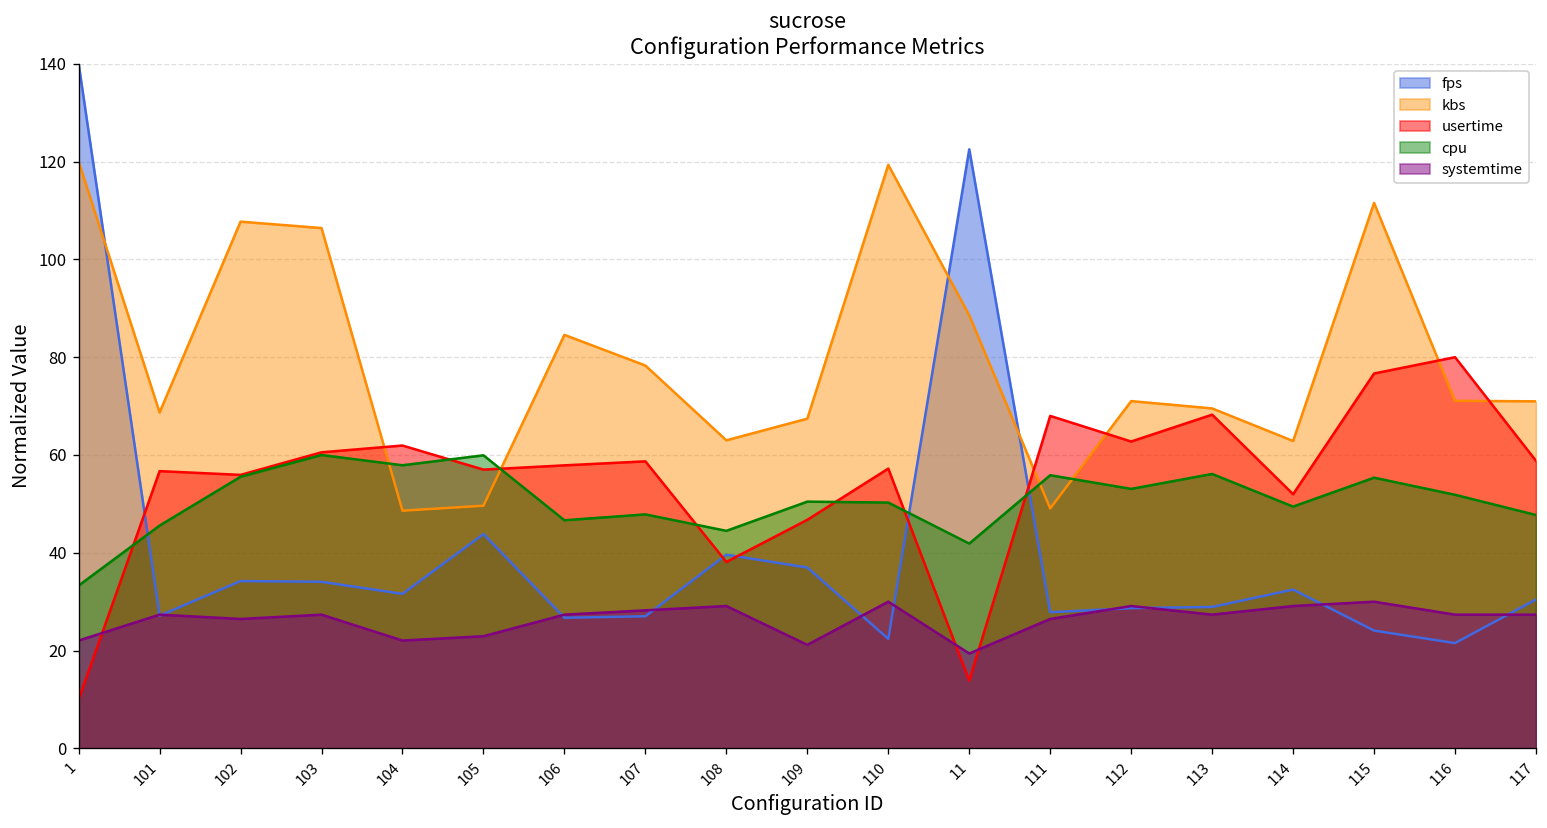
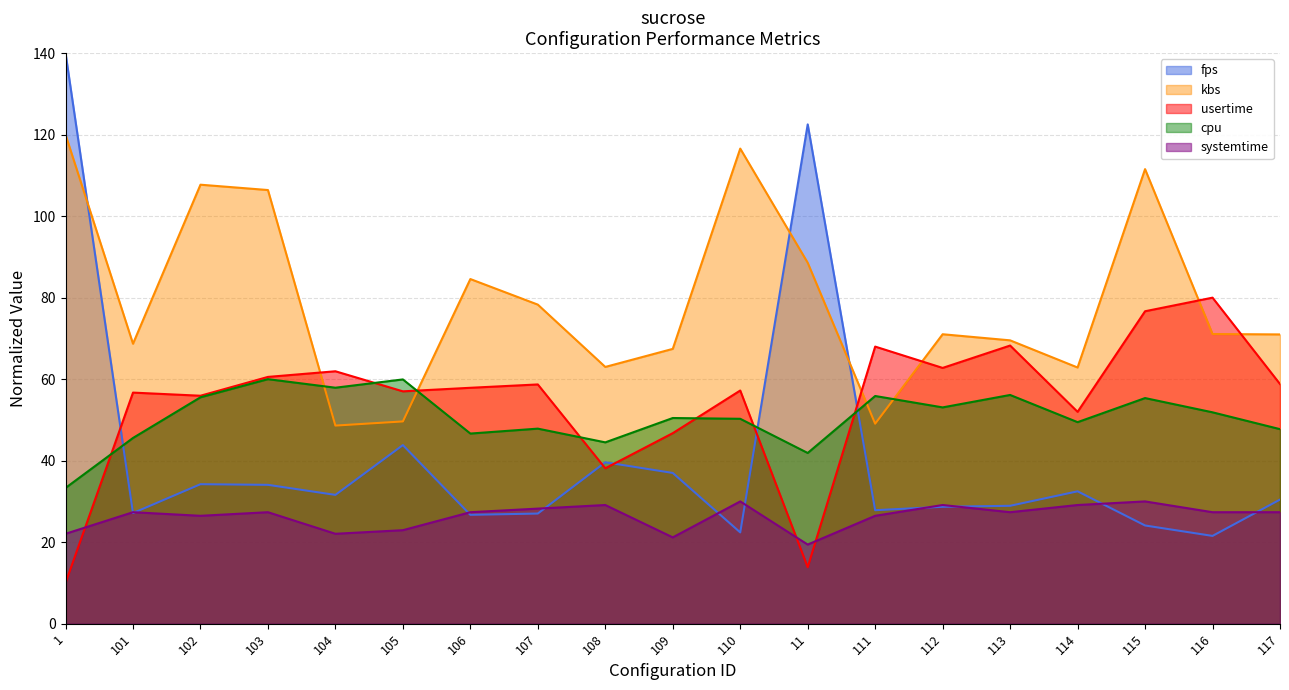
  {
    "fps": {
      "1": 140,
      "102": 34,
      "103": 34,
      "104": 32,
      "105": 44,
      "106": 27,
      "107": 27,
      "108": 40,
      "109": 37,
      "110": 22,
      "11": 123,
      "111": 28,
      "113": 29,
      "114": 32,
      "115": 24,
      "116": 22,
      "117": 30
    },
    "kbs": {
      "1": 120,
      "101": 69,
      "102": 108,
      "103": 106,
      "104": 49,
      "105": 50,
      "106": 85,
      "107": 78,
      "108": 63,
      "109": 67,
-     "110": 119,
+     "110": 117,
      "11": 89,
      "111": 49,
      "112": 71,
      "113": 70,
      "114": 63,
      "115": 112,
      "116": 71,
      "117": 71
    },
    "usertime": {
      "1": 10,
      "101": 57,
      "104": 62,
      "105": 57,
      "106": 58,
      "107": 59,
      "108": 38,
      "109": 47,
      "110": 57,
      "11": 14,
      "111": 68,
      "112": 63,
      "113": 68,
      "114": 52,
      "115": 77,
      "116": 80,
      "117": 59
    },
    "cpu": {
      "1": 33,
      "101": 46,
      "104": 58,
      "105": 60,
      "106": 47,
      "107": 48,
      "108": 44,
      "109": 50,
      "110": 50,
      "11": 42,
      "111": 56,
      "112": 53,
      "113": 56,
      "114": 49,
      "115": 55,
      "116": 52,
      "117": 48
    },
    "systemtime": {
      "1": 22,
      "102": 26,
      "103": 27,
      "104": 22,
      "105": 23,
      "106": 27,
      "107": 28,
      "108": 29,
      "109": 21,
      "110": 30,
      "11": 19,
      "111": 26,
      "113": 27,
      "114": 29,
      "115": 30,
      "116": 27,
      "117": 27
    }
  }
